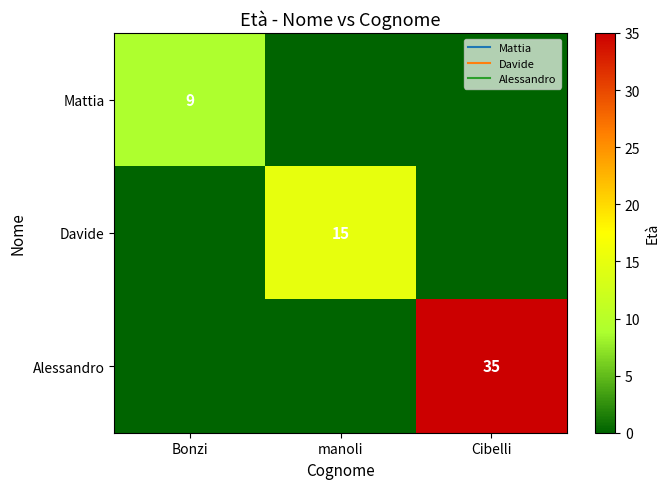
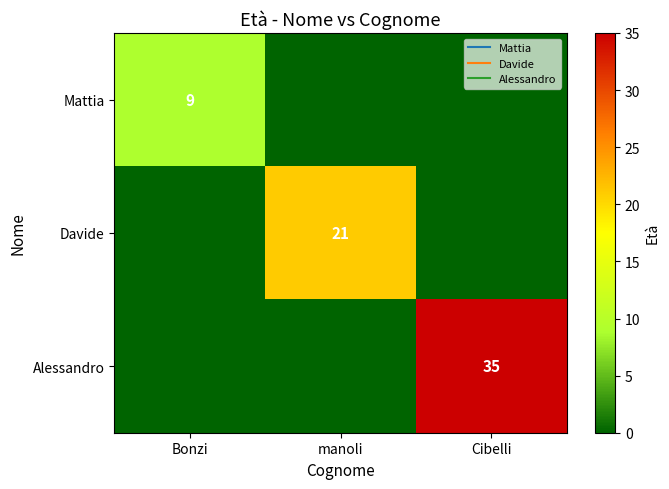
  {
    "Davide": {
-     "manoli": 15
+     "manoli": 21
    }
  }
